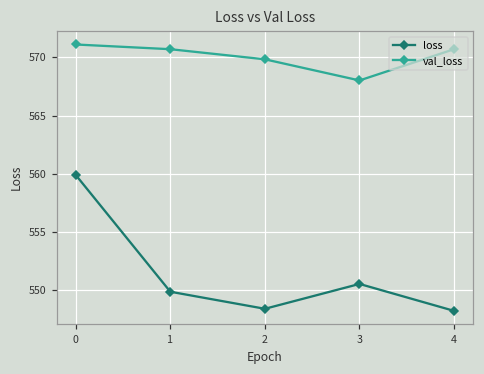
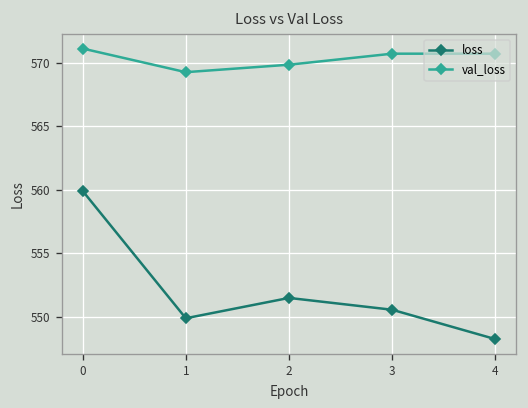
  {
    "loss": {
      "0": 559.9,
      "1": 549.9,
-     "2": 548.4,
+     "2": 551.5,
      "3": 550.6,
      "4": 548.2
    },
    "val_loss": {
      "0": 571.1,
-     "1": 570.7,
+     "1": 569.2,
      "2": 569.8,
-     "3": 568.0
+     "3": 570.7
    }
  }
